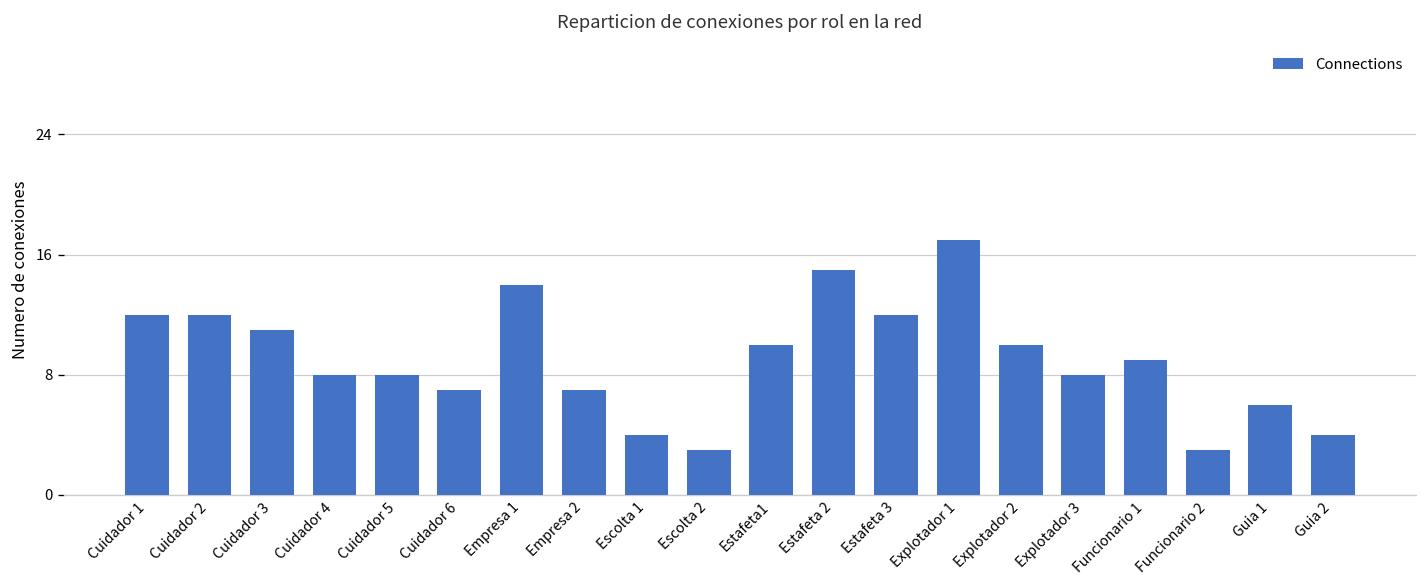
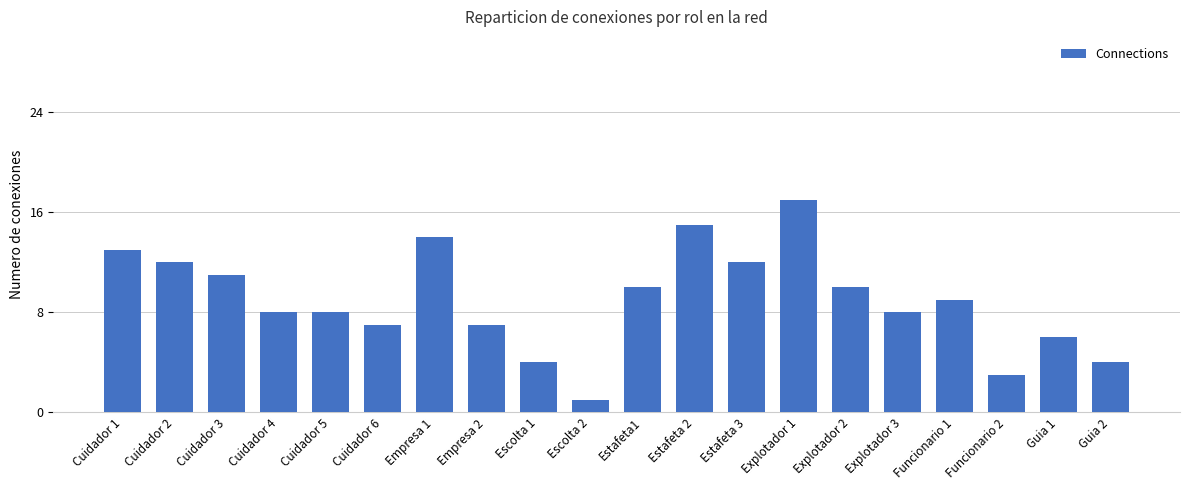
  {
-   "Cuidador 1": 12,
+   "Cuidador 1": 13,
    "Cuidador 2": 12,
    "Cuidador 3": 11,
    "Cuidador 4": 8,
    "Cuidador 5": 8,
    "Cuidador 6": 7,
    "Empresa 1": 14,
    "Empresa 2": 7,
    "Escolta 1": 4,
-   "Escolta 2": 3,
+   "Escolta 2": 1,
    "Estafeta1": 10,
    "Estafeta 2": 15,
    "Estafeta 3": 12,
    "Explotador 1": 17,
    "Explotador 2": 10,
    "Explotador 3": 8,
    "Funcionario 1": 9,
    "Funcionario 2": 3,
    "Guia 1": 6,
    "Guia 2": 4
  }
